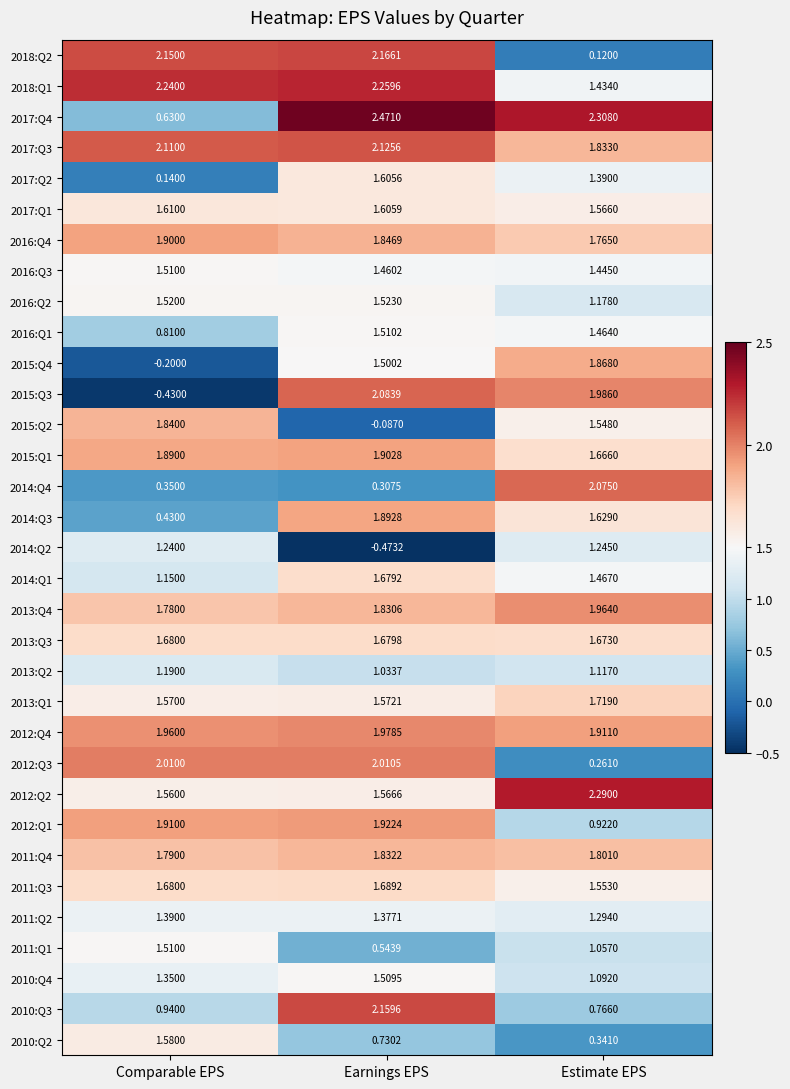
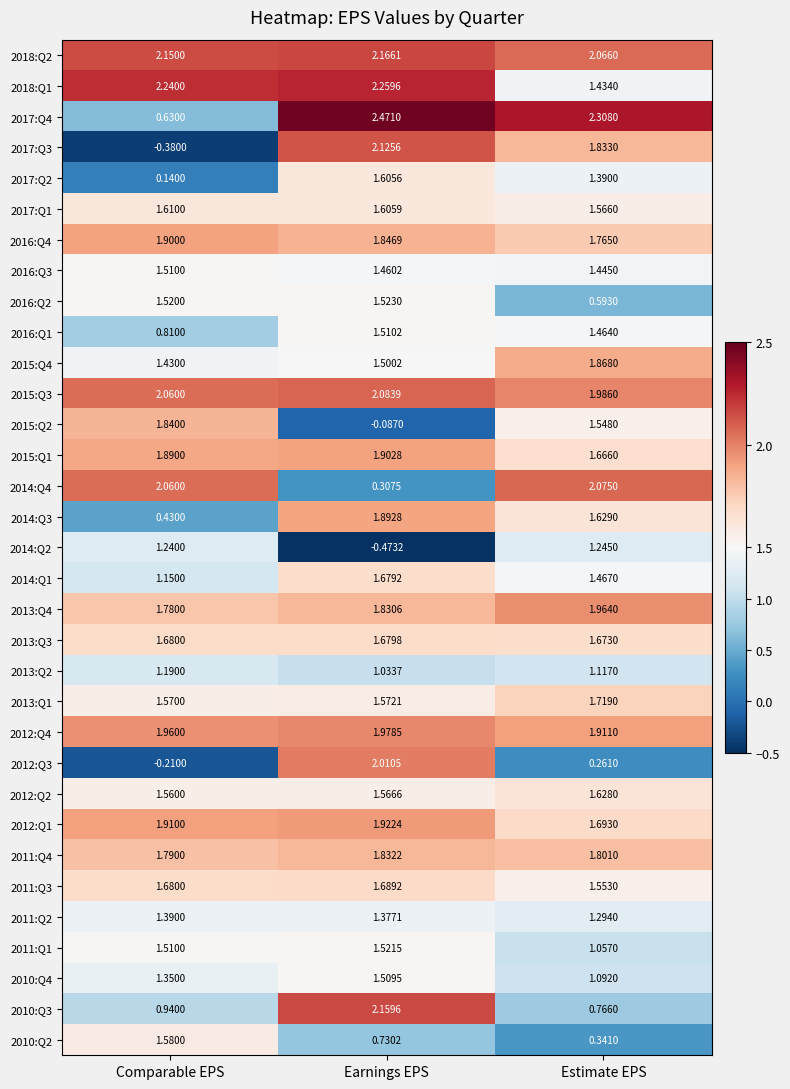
  {
    "2018:Q2": {
      "Comparable EPS": 2.1500,
      "Earnings EPS": 2.1661,
-     "Estimate EPS": 0.1200
+     "Estimate EPS": 2.0660
    },
    "2018:Q1": {
      "Comparable EPS": 2.2400,
      "Earnings EPS": 2.2596,
      "Estimate EPS": 1.4340
    },
    "2017:Q4": {
      "Comparable EPS": 0.6300,
      "Earnings EPS": 2.4710,
      "Estimate EPS": 2.3080
    },
    "2017:Q3": {
-     "Comparable EPS": 2.1100,
+     "Comparable EPS": -0.3800,
      "Earnings EPS": 2.1256,
      "Estimate EPS": 1.8330
    },
    "2017:Q2": {
      "Comparable EPS": 0.1400,
      "Earnings EPS": 1.6056,
      "Estimate EPS": 1.3900
    },
    "2017:Q1": {
      "Comparable EPS": 1.6100,
      "Earnings EPS": 1.6059,
      "Estimate EPS": 1.5660
    },
    "2016:Q4": {
      "Comparable EPS": 1.9000,
      "Earnings EPS": 1.8469,
      "Estimate EPS": 1.7650
    },
    "2016:Q3": {
      "Comparable EPS": 1.5100,
      "Earnings EPS": 1.4602,
      "Estimate EPS": 1.4450
    },
    "2016:Q2": {
      "Comparable EPS": 1.5200,
      "Earnings EPS": 1.5230,
-     "Estimate EPS": 1.1780
+     "Estimate EPS": 0.5930
    },
    "2016:Q1": {
      "Comparable EPS": 0.8100,
      "Earnings EPS": 1.5102,
      "Estimate EPS": 1.4640
    },
    "2015:Q4": {
-     "Comparable EPS": -0.2000,
+     "Comparable EPS": 1.4300,
      "Earnings EPS": 1.5002,
      "Estimate EPS": 1.8680
    },
    "2015:Q3": {
-     "Comparable EPS": -0.4300,
+     "Comparable EPS": 2.0600,
      "Earnings EPS": 2.0839,
      "Estimate EPS": 1.9860
    },
    "2015:Q2": {
      "Comparable EPS": 1.8400,
      "Earnings EPS": -0.0870,
      "Estimate EPS": 1.5480
    },
    "2015:Q1": {
      "Comparable EPS": 1.8900,
      "Earnings EPS": 1.9028,
      "Estimate EPS": 1.6660
    },
    "2014:Q4": {
-     "Comparable EPS": 0.3500,
+     "Comparable EPS": 2.0600,
      "Earnings EPS": 0.3075,
      "Estimate EPS": 2.0750
    },
    "2014:Q3": {
      "Comparable EPS": 0.4300,
      "Earnings EPS": 1.8928,
      "Estimate EPS": 1.6290
    },
    "2014:Q2": {
      "Comparable EPS": 1.2400,
      "Earnings EPS": -0.4732,
      "Estimate EPS": 1.2450
    },
    "2014:Q1": {
      "Comparable EPS": 1.1500,
      "Earnings EPS": 1.6792,
      "Estimate EPS": 1.4670
    },
    "2013:Q4": {
      "Comparable EPS": 1.7800,
      "Earnings EPS": 1.8306,
      "Estimate EPS": 1.9640
    },
    "2013:Q3": {
      "Comparable EPS": 1.6800,
      "Earnings EPS": 1.6798,
      "Estimate EPS": 1.6730
    },
    "2013:Q2": {
      "Comparable EPS": 1.1900,
      "Earnings EPS": 1.0337,
      "Estimate EPS": 1.1170
    },
    "2013:Q1": {
      "Comparable EPS": 1.5700,
      "Earnings EPS": 1.5721,
      "Estimate EPS": 1.7190
    },
    "2012:Q4": {
      "Comparable EPS": 1.9600,
      "Earnings EPS": 1.9785,
      "Estimate EPS": 1.9110
    },
    "2012:Q3": {
-     "Comparable EPS": 2.0100,
+     "Comparable EPS": -0.2100,
      "Earnings EPS": 2.0105,
      "Estimate EPS": 0.2610
    },
    "2012:Q2": {
      "Comparable EPS": 1.5600,
      "Earnings EPS": 1.5666,
-     "Estimate EPS": 2.2900
+     "Estimate EPS": 1.6280
    },
    "2012:Q1": {
      "Comparable EPS": 1.9100,
      "Earnings EPS": 1.9224,
-     "Estimate EPS": 0.9220
+     "Estimate EPS": 1.6930
    },
    "2011:Q4": {
      "Comparable EPS": 1.7900,
      "Earnings EPS": 1.8322,
      "Estimate EPS": 1.8010
    },
    "2011:Q3": {
      "Comparable EPS": 1.6800,
      "Earnings EPS": 1.6892,
      "Estimate EPS": 1.5530
    },
    "2011:Q2": {
      "Comparable EPS": 1.3900,
      "Earnings EPS": 1.3771,
      "Estimate EPS": 1.2940
    },
    "2011:Q1": {
      "Comparable EPS": 1.5100,
-     "Earnings EPS": 0.5439,
+     "Earnings EPS": 1.5215,
      "Estimate EPS": 1.0570
    },
    "2010:Q4": {
      "Comparable EPS": 1.3500,
      "Earnings EPS": 1.5095,
      "Estimate EPS": 1.0920
    },
    "2010:Q3": {
      "Comparable EPS": 0.9400,
      "Earnings EPS": 2.1596,
      "Estimate EPS": 0.7660
    },
    "2010:Q2": {
      "Comparable EPS": 1.5800,
      "Earnings EPS": 0.7302,
      "Estimate EPS": 0.3410
    }
  }
